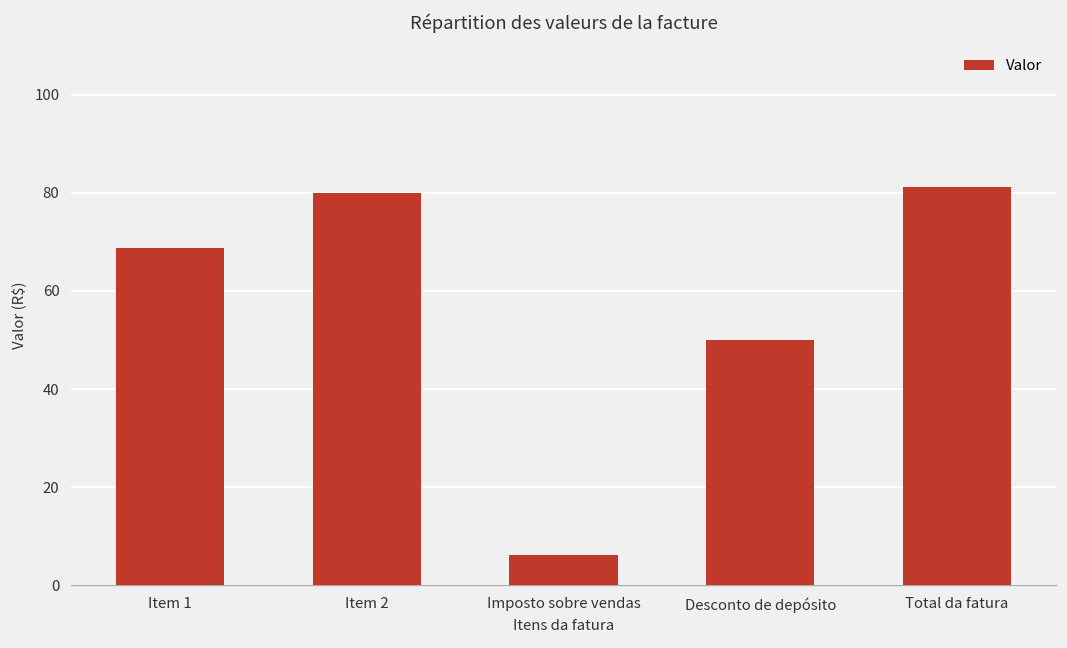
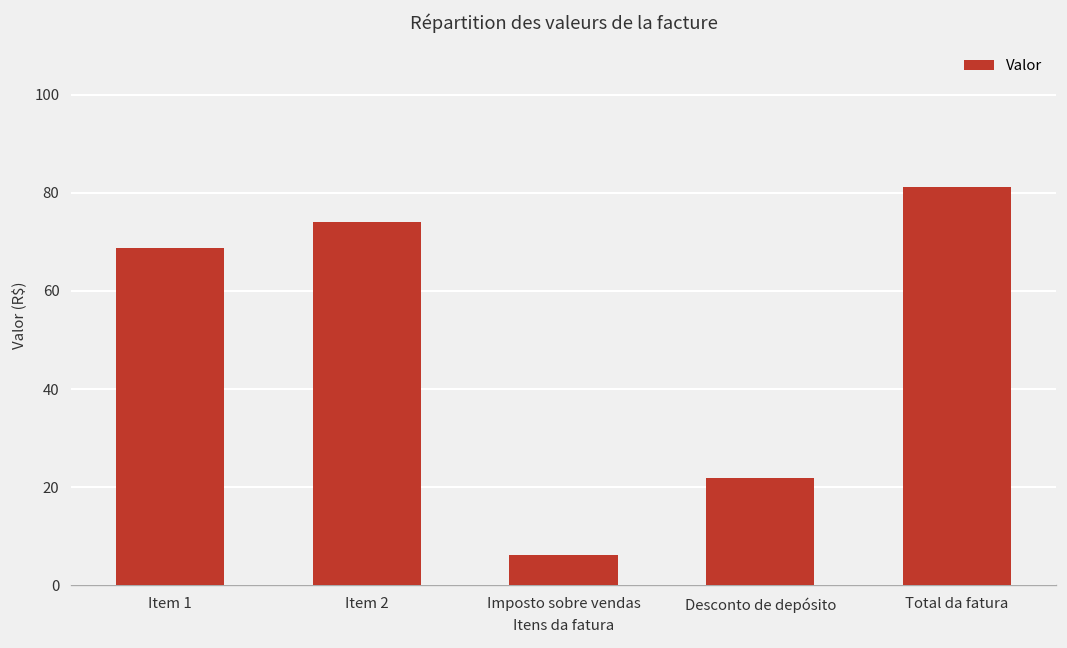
  {
    "Item 1": 69,
-   "Item 2": 80,
+   "Item 2": 74,
    "Imposto sobre vendas": 6,
-   "Desconto de depósito": 50,
+   "Desconto de depósito": 22,
    "Total da fatura": 81
  }
